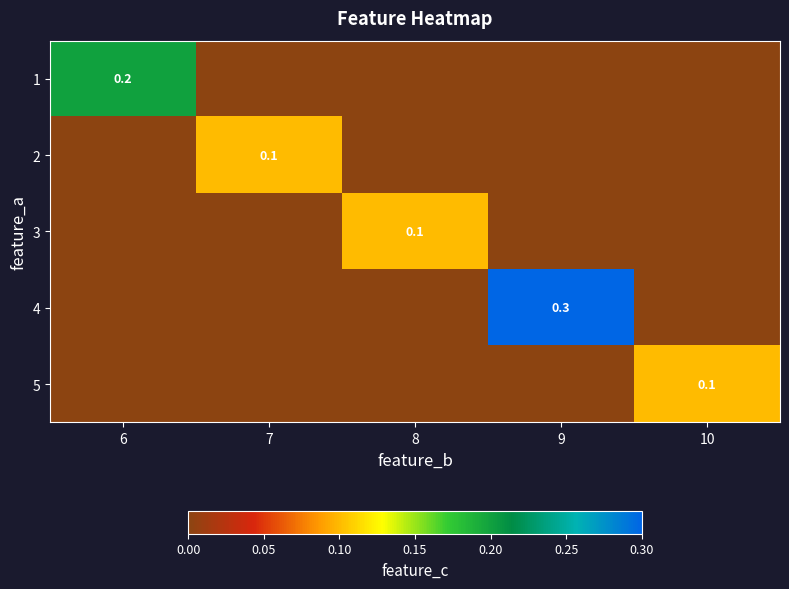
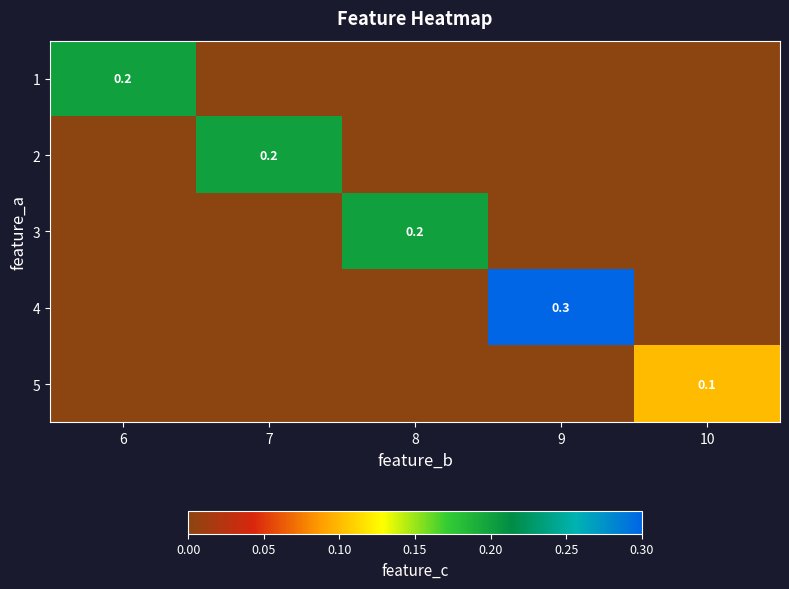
  {
    "1": {
      "6": 0.2
    },
    "2": {
-     "7": 0.1
+     "7": 0.2
    },
    "3": {
-     "8": 0.1
+     "8": 0.2
    },
    "4": {
      "9": 0.3
    },
    "5": {
      "10": 0.1
    }
  }
